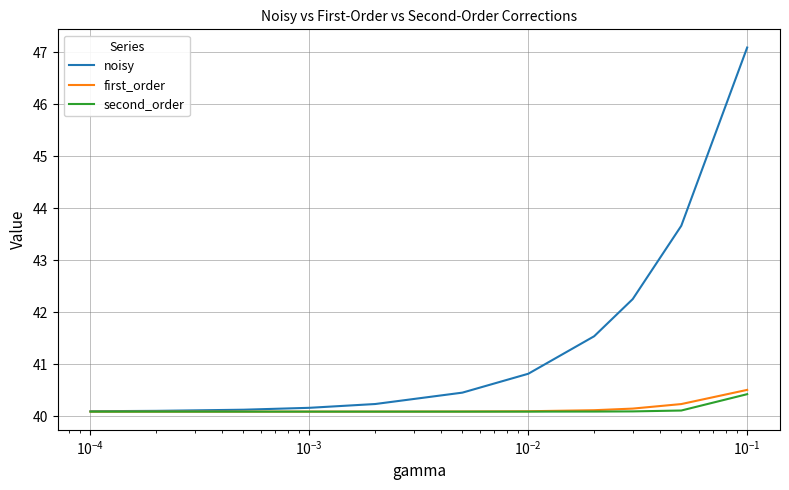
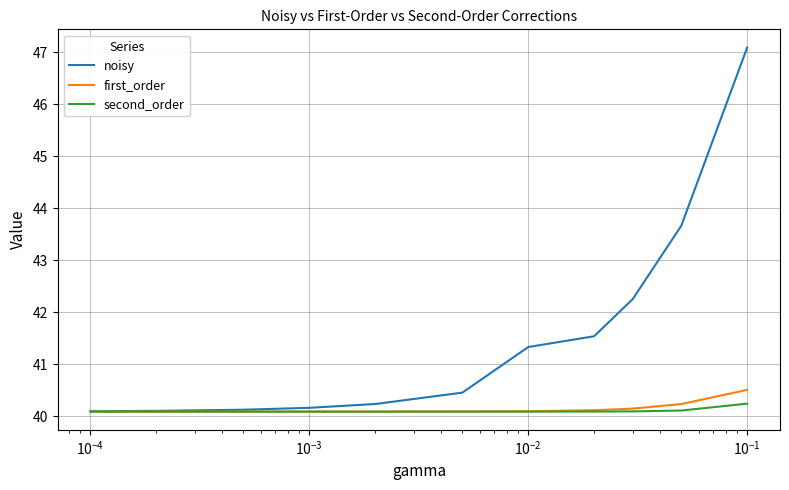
  {
    "noisy": {
      "10^-3": 40.2,
-     "10^-2": 40.8,
+     "10^-2": 41.3,
      "10^-1": 47.1
    },
    "first_order": {
      "10^-1": 40.5
    },
    "second_order": {
-     "10^-1": 40.4
+     "10^-1": 40.2
    }
  }
